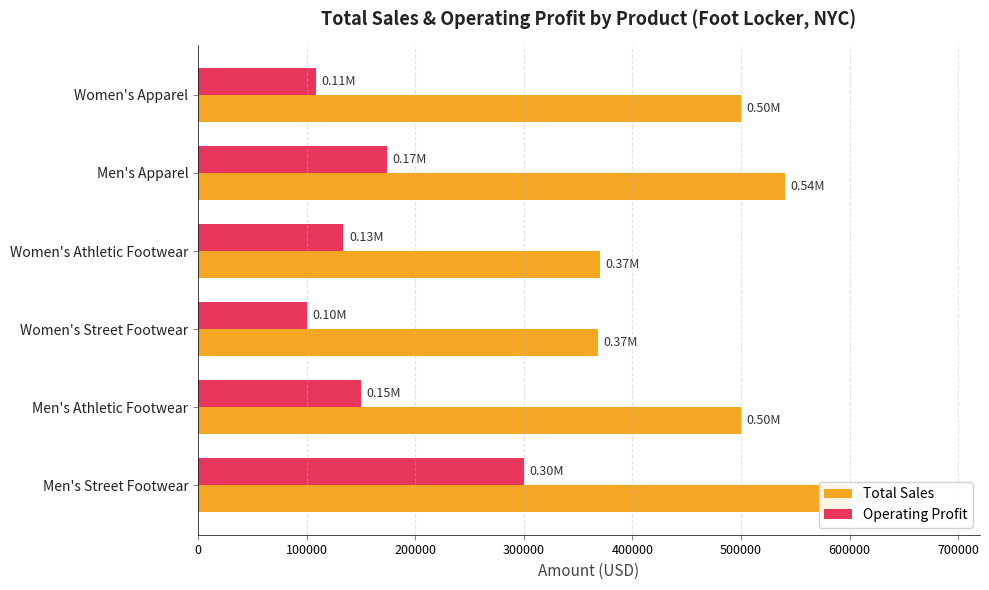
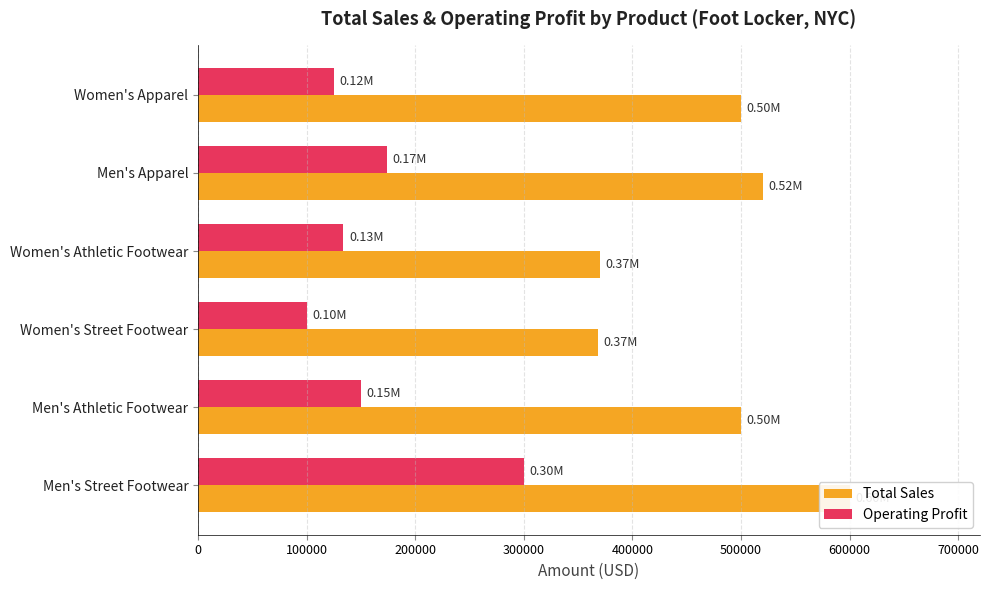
  {
    "Total Sales": {
      "Women's Apparel": "0.50M",
-     "Men's Apparel": "0.54M",
+     "Men's Apparel": "0.52M",
      "Women's Athletic Footwear": "0.37M",
      "Women's Street Footwear": "0.37M",
      "Men's Athletic Footwear": "0.50M"
    },
    "Operating Profit": {
-     "Women's Apparel": "0.11M",
+     "Women's Apparel": "0.12M",
      "Men's Apparel": "0.17M",
      "Women's Athletic Footwear": "0.13M",
      "Women's Street Footwear": "0.10M",
      "Men's Athletic Footwear": "0.15M",
      "Men's Street Footwear": "0.30M"
    }
  }
